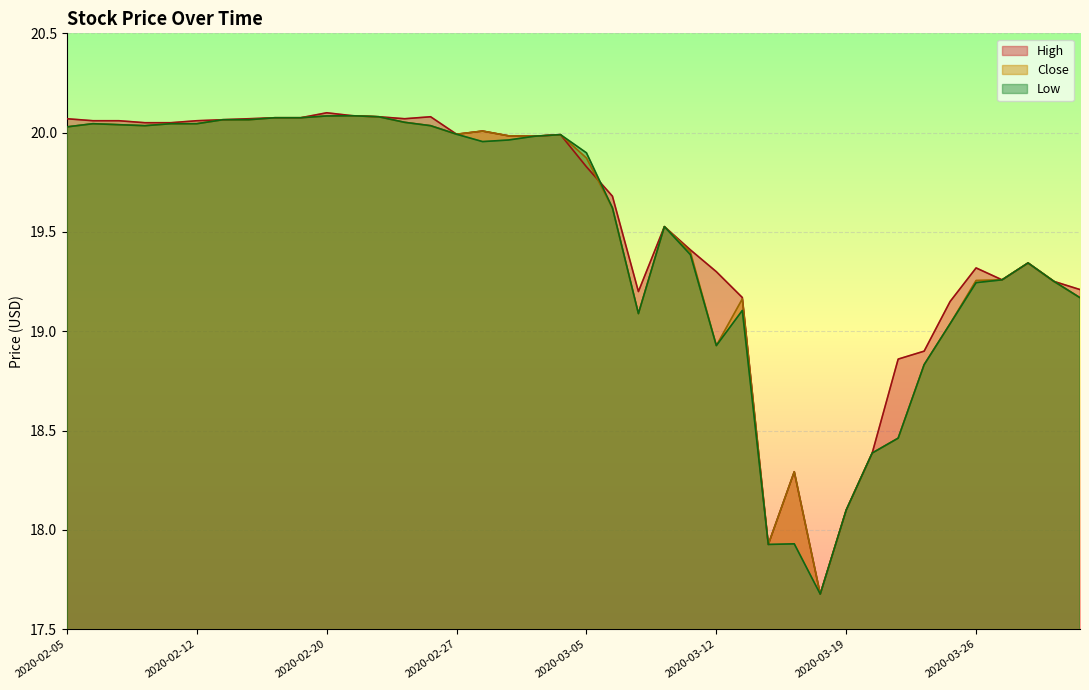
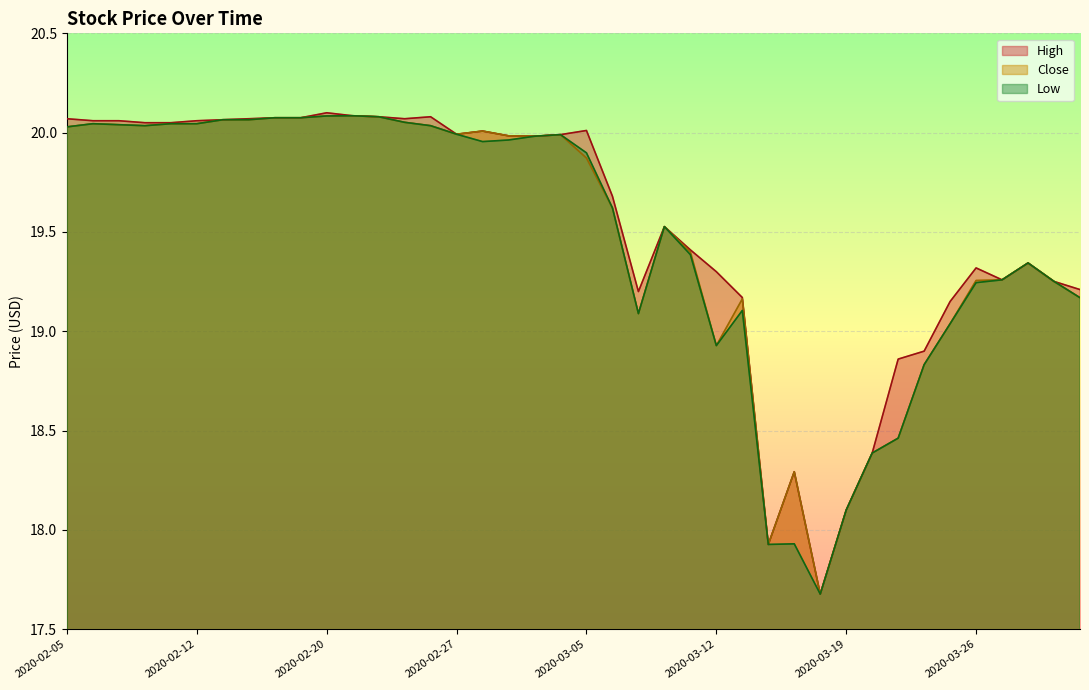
  {
    "High": {
      "2020-02-05": 20.07,
      "2020-02-12": 20.06,
      "2020-02-20": 20.10,
-     "2020-03-05": 19.83,
+     "2020-03-05": 20.01,
      "2020-03-12": 19.30,
      "2020-03-26": 19.32
    },
    "Close": {
      "2020-03-05": 19.87
    },
    "Low": {
      "2020-03-05": 19.90
    }
  }
